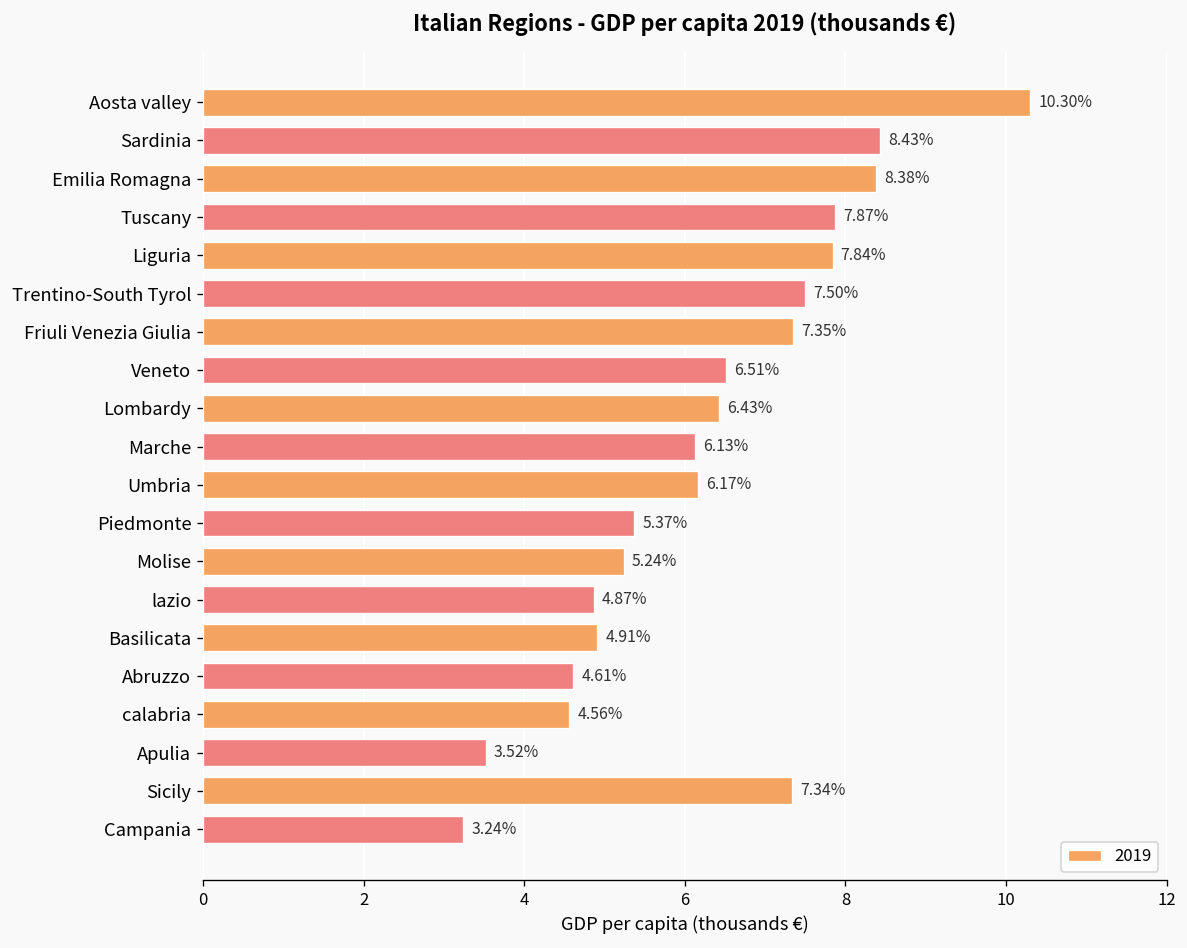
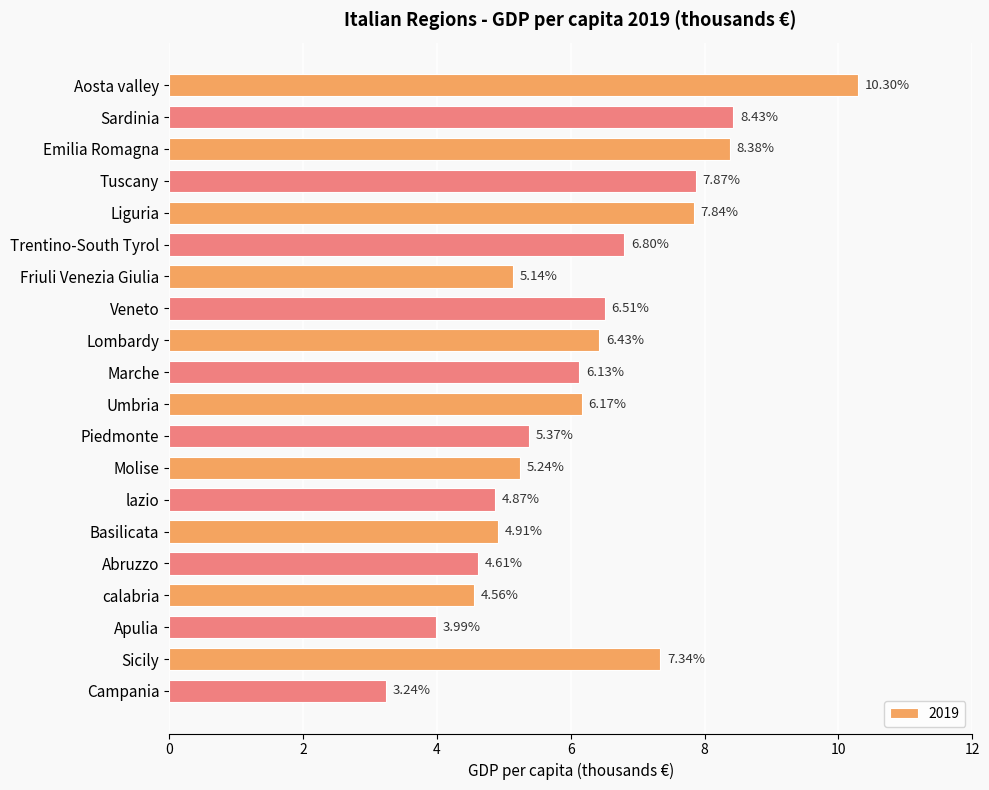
  {
    "Aosta valley": "10.30%",
    "Sardinia": "8.43%",
    "Emilia Romagna": "8.38%",
    "Tuscany": "7.87%",
    "Liguria": "7.84%",
-   "Trentino-South Tyrol": "7.50%",
-   "Friuli Venezia Giulia": "7.35%",
+   "Trentino-South Tyrol": "6.80%",
+   "Friuli Venezia Giulia": "5.14%",
    "Veneto": "6.51%",
    "Lombardy": "6.43%",
    "Marche": "6.13%",
    "Umbria": "6.17%",
    "Piedmonte": "5.37%",
    "Molise": "5.24%",
    "lazio": "4.87%",
    "Basilicata": "4.91%",
    "Abruzzo": "4.61%",
    "calabria": "4.56%",
-   "Apulia": "3.52%",
+   "Apulia": "3.99%",
    "Sicily": "7.34%",
    "Campania": "3.24%"
  }
